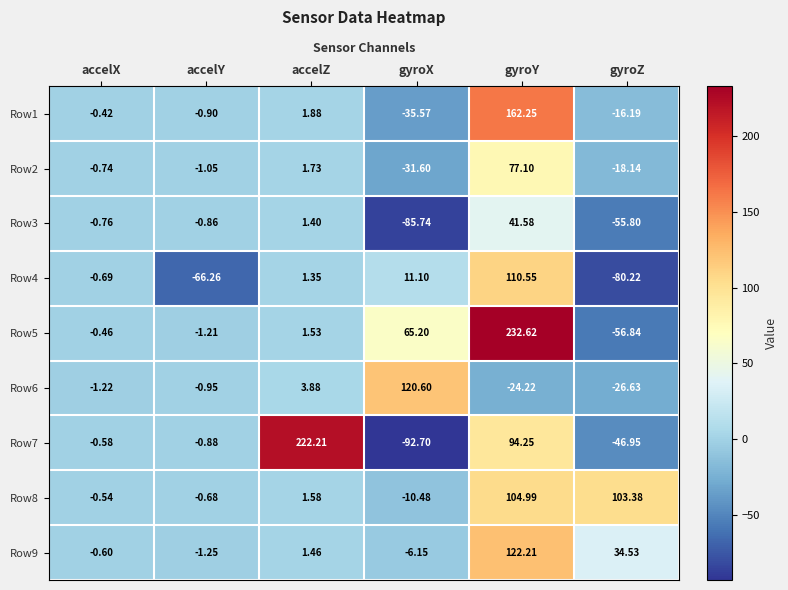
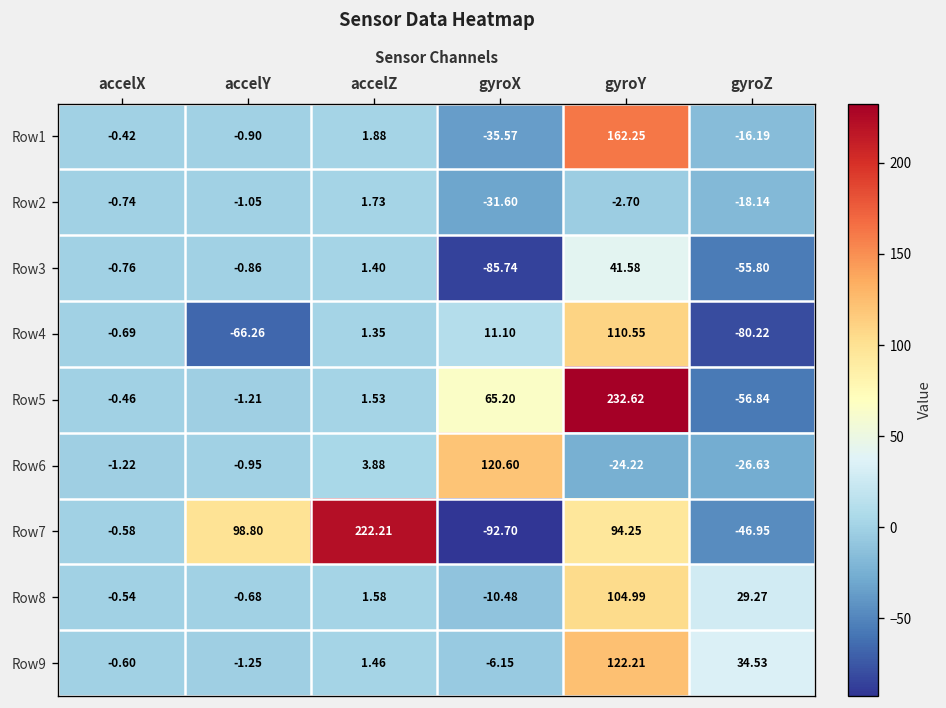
  {
    "Row1": {
      "accelX": -0.42,
      "accelY": -0.90,
      "accelZ": 1.88,
      "gyroX": -35.57,
      "gyroY": 162.25,
      "gyroZ": -16.19
    },
    "Row2": {
      "accelX": -0.74,
      "accelY": -1.05,
      "accelZ": 1.73,
      "gyroX": -31.60,
-     "gyroY": 77.10,
+     "gyroY": -2.70,
      "gyroZ": -18.14
    },
    "Row3": {
      "accelX": -0.76,
      "accelY": -0.86,
      "accelZ": 1.40,
      "gyroX": -85.74,
      "gyroY": 41.58,
      "gyroZ": -55.80
    },
    "Row4": {
      "accelX": -0.69,
      "accelY": -66.26,
      "accelZ": 1.35,
      "gyroX": 11.10,
      "gyroY": 110.55,
      "gyroZ": -80.22
    },
    "Row5": {
      "accelX": -0.46,
      "accelY": -1.21,
      "accelZ": 1.53,
      "gyroX": 65.20,
      "gyroY": 232.62,
      "gyroZ": -56.84
    },
    "Row6": {
      "accelX": -1.22,
      "accelY": -0.95,
      "accelZ": 3.88,
      "gyroX": 120.60,
      "gyroY": -24.22,
      "gyroZ": -26.63
    },
    "Row7": {
      "accelX": -0.58,
-     "accelY": -0.88,
+     "accelY": 98.80,
      "accelZ": 222.21,
      "gyroX": -92.70,
      "gyroY": 94.25,
      "gyroZ": -46.95
    },
    "Row8": {
      "accelX": -0.54,
      "accelY": -0.68,
      "accelZ": 1.58,
      "gyroX": -10.48,
      "gyroY": 104.99,
-     "gyroZ": 103.38
+     "gyroZ": 29.27
    },
    "Row9": {
      "accelX": -0.60,
      "accelY": -1.25,
      "accelZ": 1.46,
      "gyroX": -6.15,
      "gyroY": 122.21,
      "gyroZ": 34.53
    }
  }
